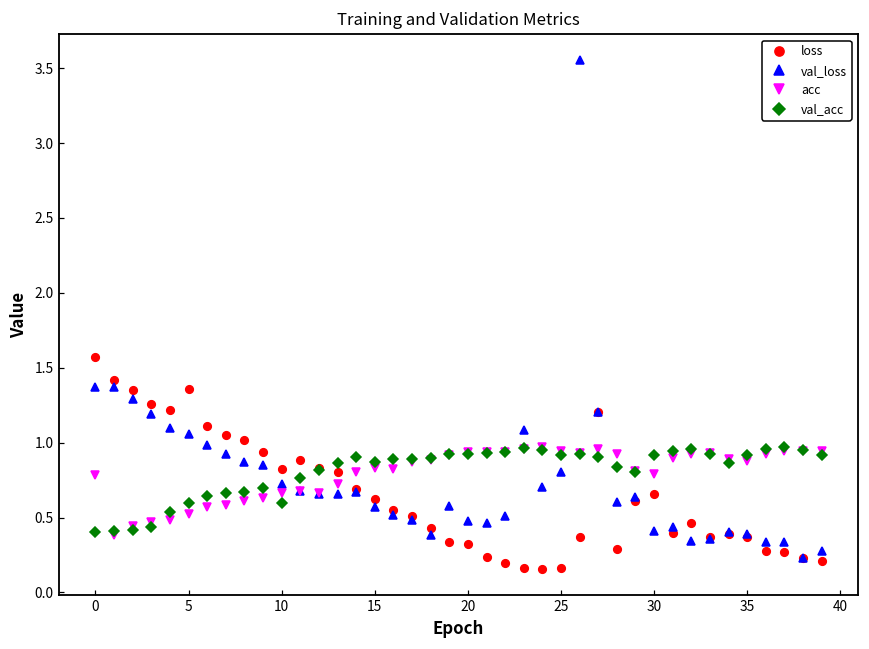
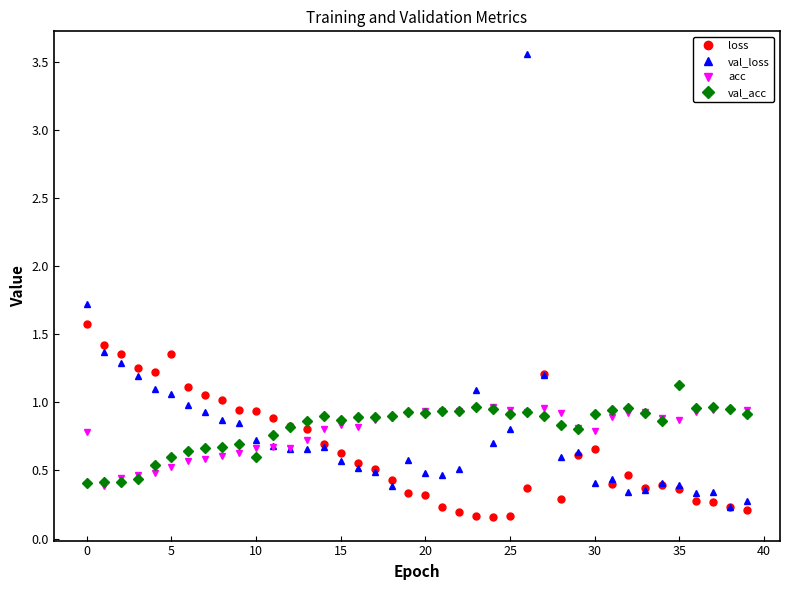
  {
    "loss": {
      "0": 1.57,
      "5": 1.36,
-     "10": 0.83,
+     "10": 0.93,
      "15": 0.62,
      "20": 0.32,
      "25": 0.16,
      "30": 0.66,
      "35": 0.37
    },
    "val_loss": {
-     "0": 1.37,
+     "0": 1.72,
      "5": 1.06,
      "10": 0.72,
      "15": 0.57,
      "20": 0.48,
      "25": 0.80,
      "30": 0.41,
      "35": 0.39
    },
    "acc": {
      "0": 0.78,
      "5": 0.52,
      "10": 0.66,
      "15": 0.83,
      "25": 0.94,
      "30": 0.79,
      "35": 0.87
    },
    "val_acc": {
      "0": 0.41,
      "5": 0.60,
      "10": 0.60,
      "15": 0.87,
      "25": 0.92,
      "30": 0.92,
-     "35": 0.92
+     "35": 1.13
    }
  }
